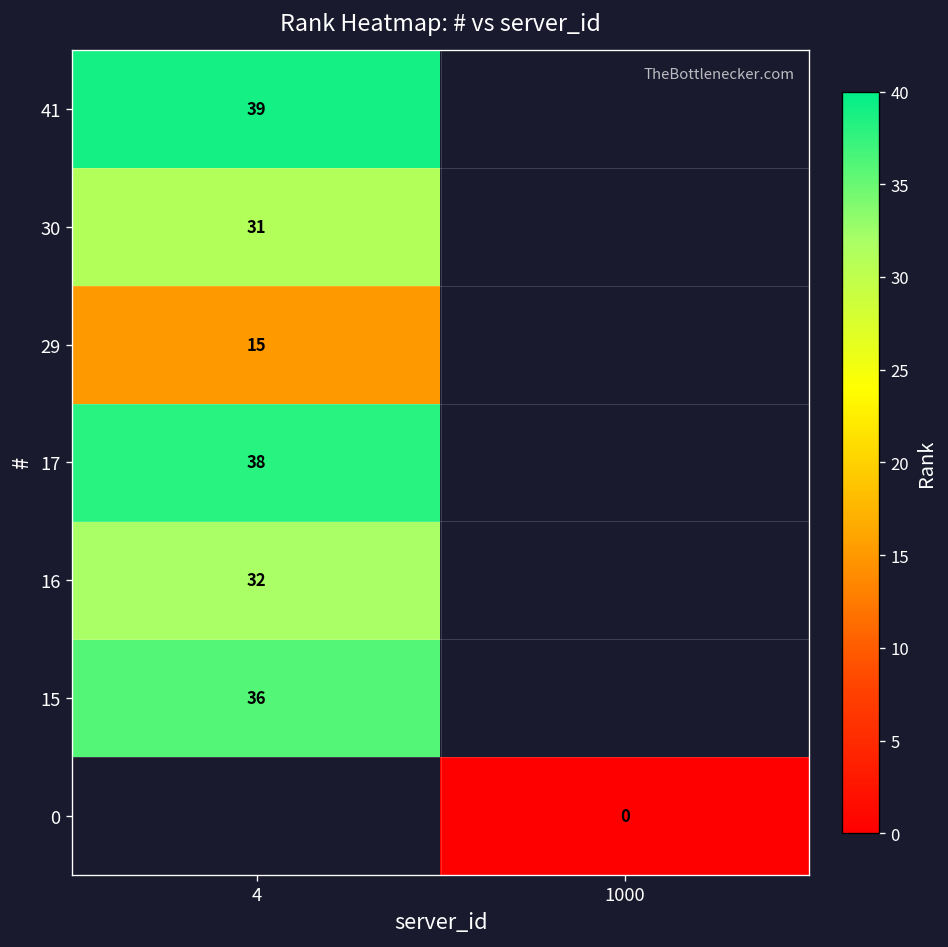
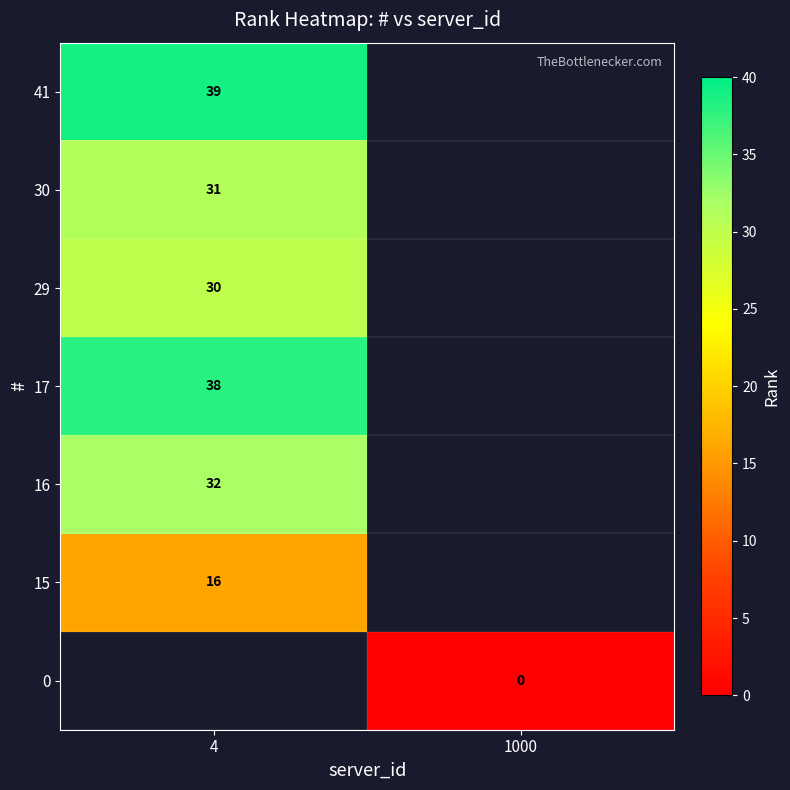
  {
    "41": {
      "4": 39
    },
    "30": {
      "4": 31
    },
    "29": {
-     "4": 15
+     "4": 30
    },
    "17": {
      "4": 38
    },
    "16": {
      "4": 32
    },
    "15": {
-     "4": 36
+     "4": 16
    },
    "0": {
      "1000": 0
    }
  }
